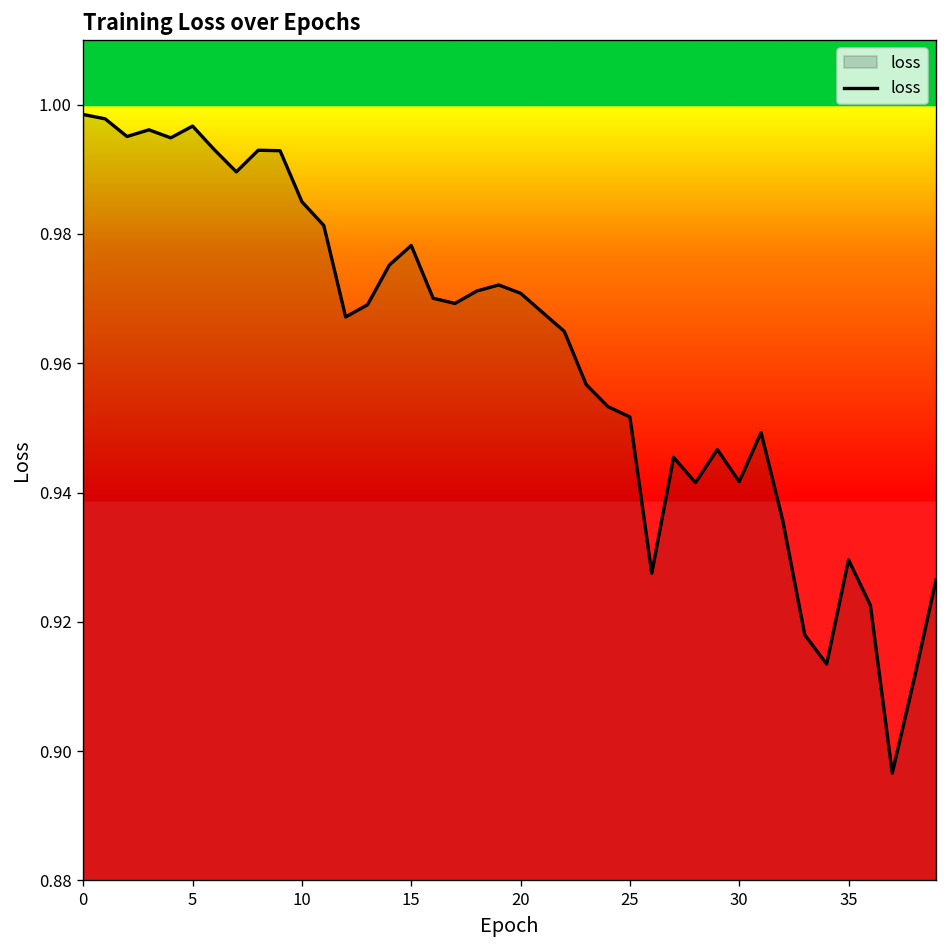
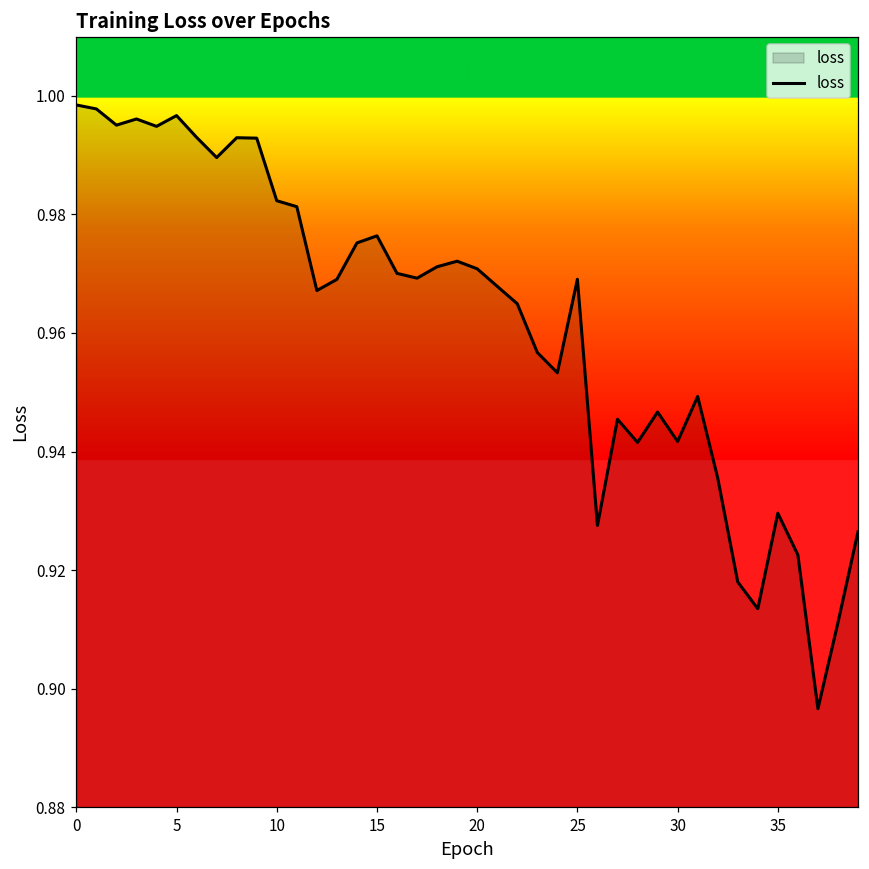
  {
    "0": 0.998,
    "5": 0.997,
-   "10": 0.985,
-   "15": 0.978,
+   "10": 0.982,
+   "15": 0.976,
    "20": 0.971,
-   "25": 0.952,
+   "25": 0.969,
    "30": 0.942,
    "35": 0.930
  }
